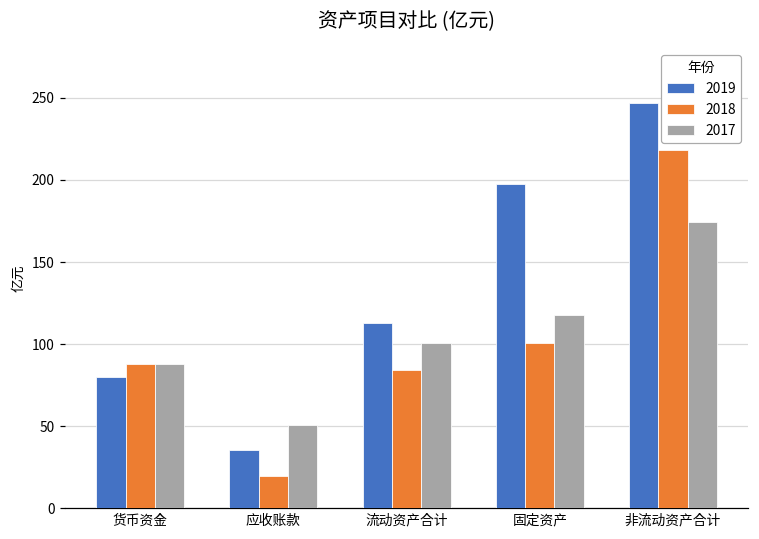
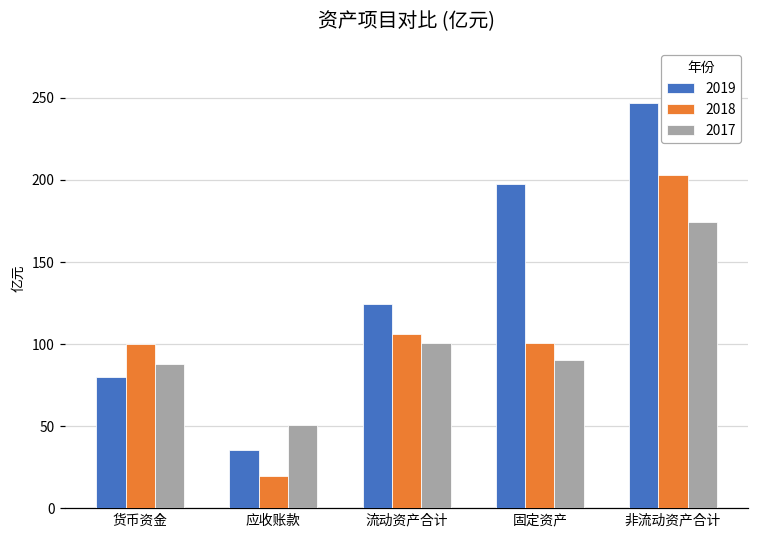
  {
    "2019": {
      "货币资金": 80,
      "应收账款": 36,
-     "流动资产合计": 113,
+     "流动资产合计": 125,
      "固定资产": 198,
      "非流动资产合计": 247
    },
    "2018": {
-     "货币资金": 88,
+     "货币资金": 100,
      "应收账款": 20,
-     "流动资产合计": 84,
+     "流动资产合计": 106,
      "固定资产": 101,
-     "非流动资产合计": 218
+     "非流动资产合计": 203
    },
    "2017": {
      "货币资金": 88,
      "应收账款": 51,
      "流动资产合计": 101,
-     "固定资产": 118,
+     "固定资产": 91,
      "非流动资产合计": 175
    }
  }
